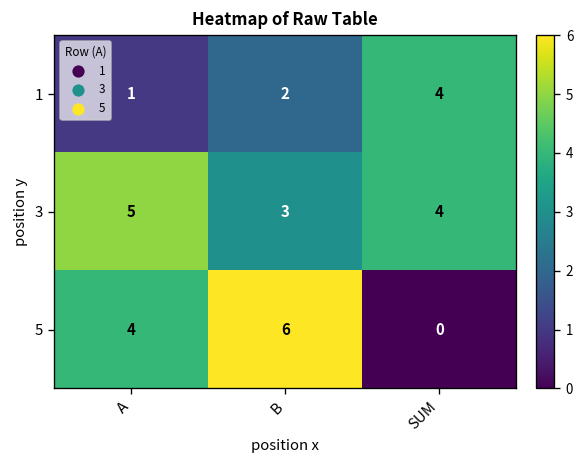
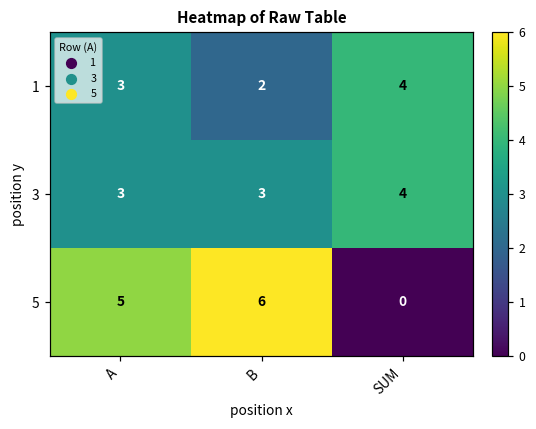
  {
    "1": {
-     "A": 1,
+     "A": 3,
      "B": 2,
      "SUM": 4
    },
    "3": {
-     "A": 5,
+     "A": 3,
      "B": 3,
      "SUM": 4
    },
    "5": {
-     "A": 4,
+     "A": 5,
      "B": 6,
      "SUM": 0
    }
  }
